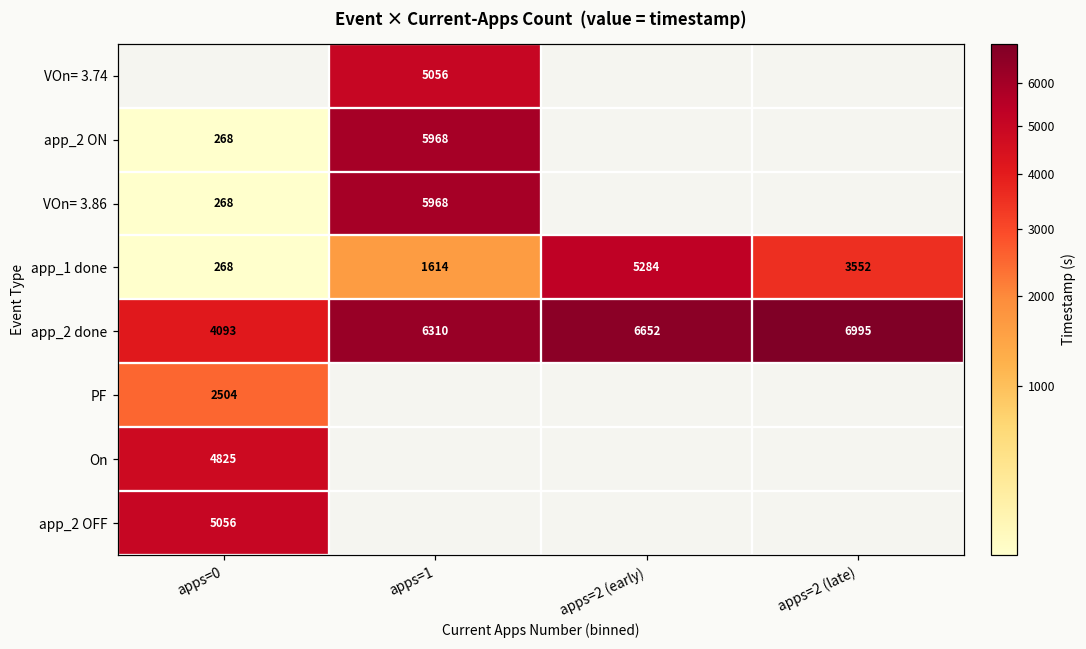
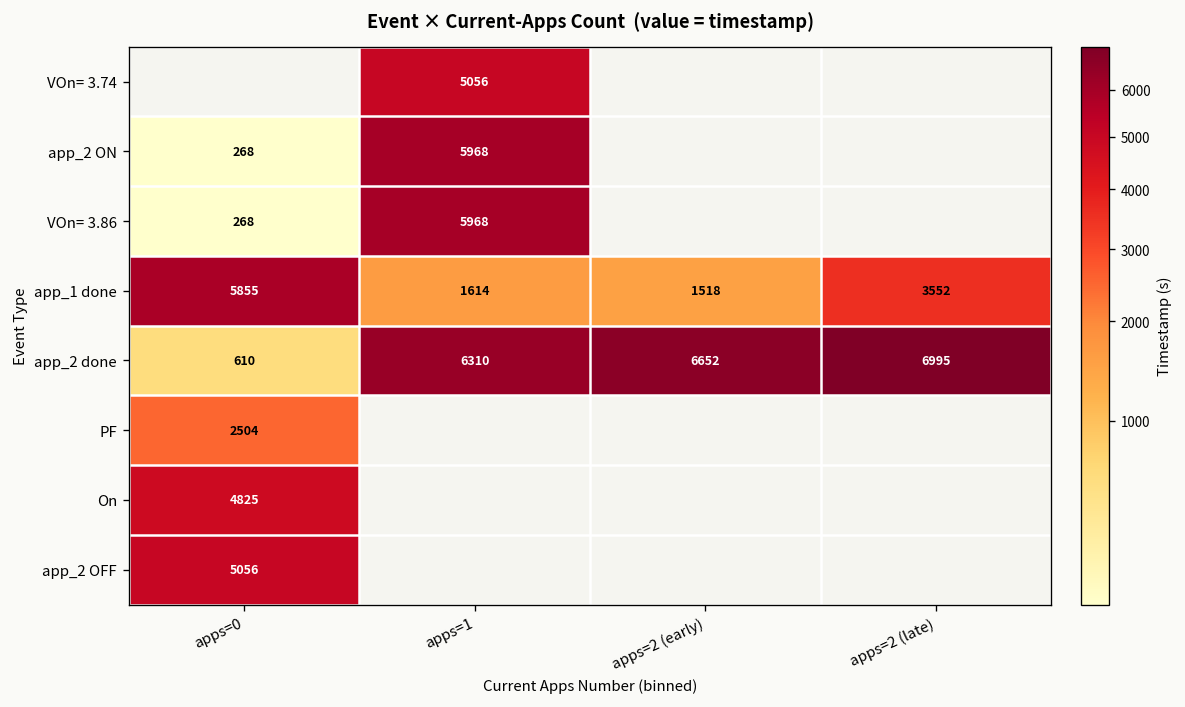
  {
    "VOn= 3.74": {
      "apps=1": 5056
    },
    "app_2 ON": {
      "apps=0": 268,
      "apps=1": 5968
    },
    "VOn= 3.86": {
      "apps=0": 268,
      "apps=1": 5968
    },
    "app_1 done": {
-     "apps=0": 268,
+     "apps=0": 5855,
      "apps=1": 1614,
-     "apps=2 (early)": 5284,
+     "apps=2 (early)": 1518,
      "apps=2 (late)": 3552
    },
    "app_2 done": {
-     "apps=0": 4093,
+     "apps=0": 610,
      "apps=1": 6310,
      "apps=2 (early)": 6652,
      "apps=2 (late)": 6995
    },
    "PF": {
      "apps=0": 2504
    },
    "On": {
      "apps=0": 4825
    },
    "app_2 OFF": {
      "apps=0": 5056
    }
  }
